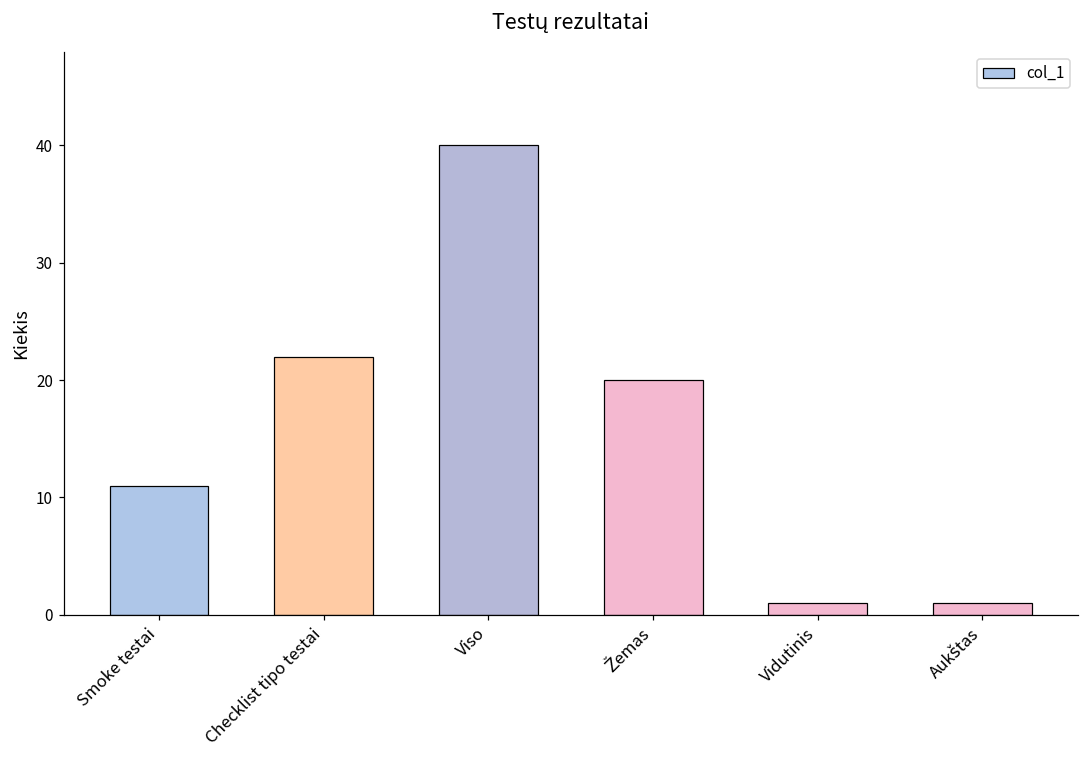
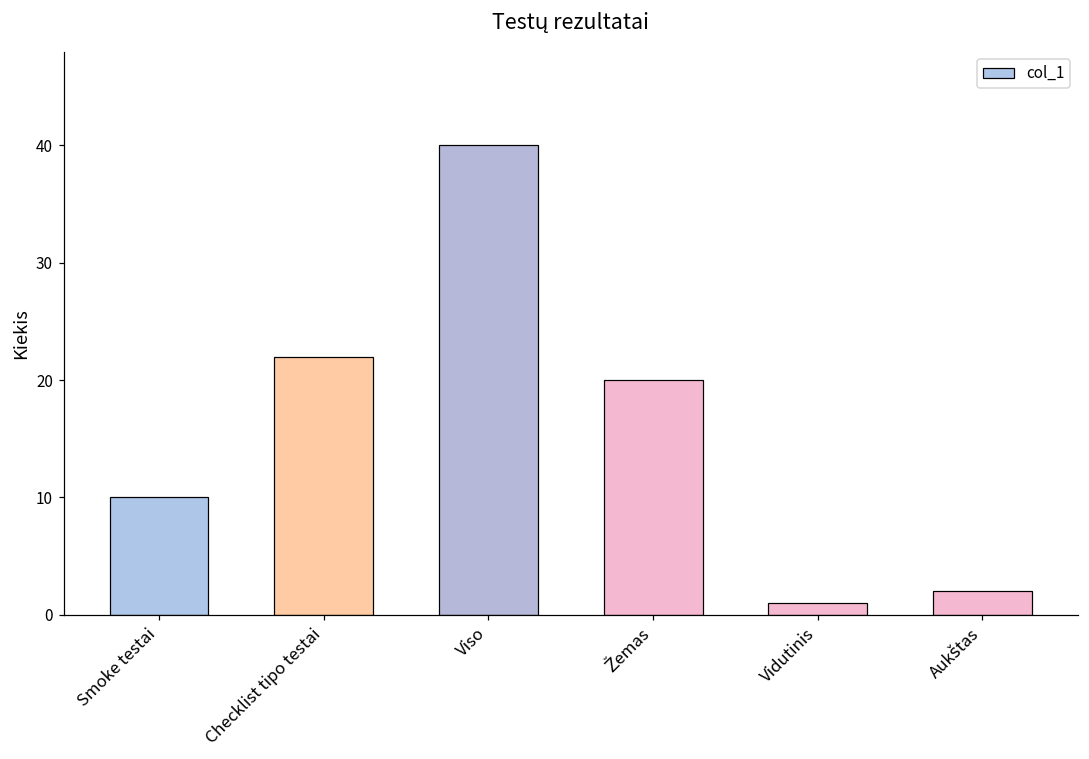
  {
-   "Smoke testai": 11,
+   "Smoke testai": 10,
    "Checklist tipo testai": 22,
    "Viso": 40,
    "Žemas": 20,
    "Vidutinis": 1,
-   "Aukštas": 1
+   "Aukštas": 2
  }
